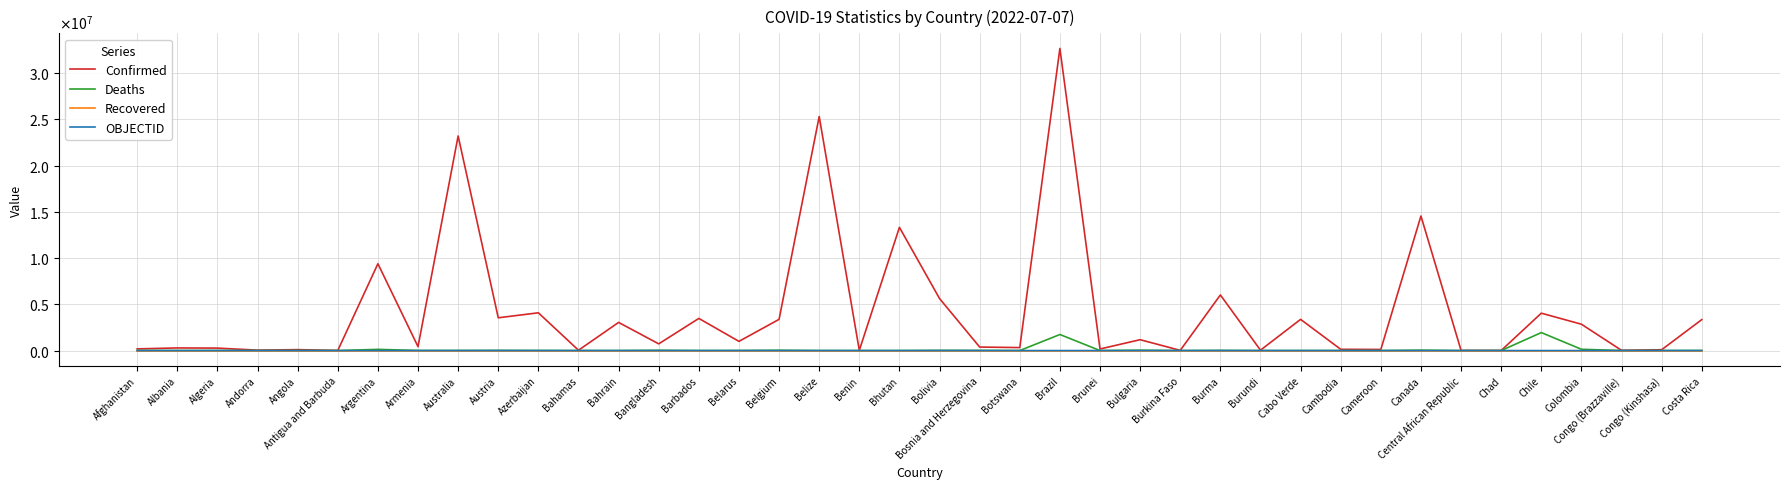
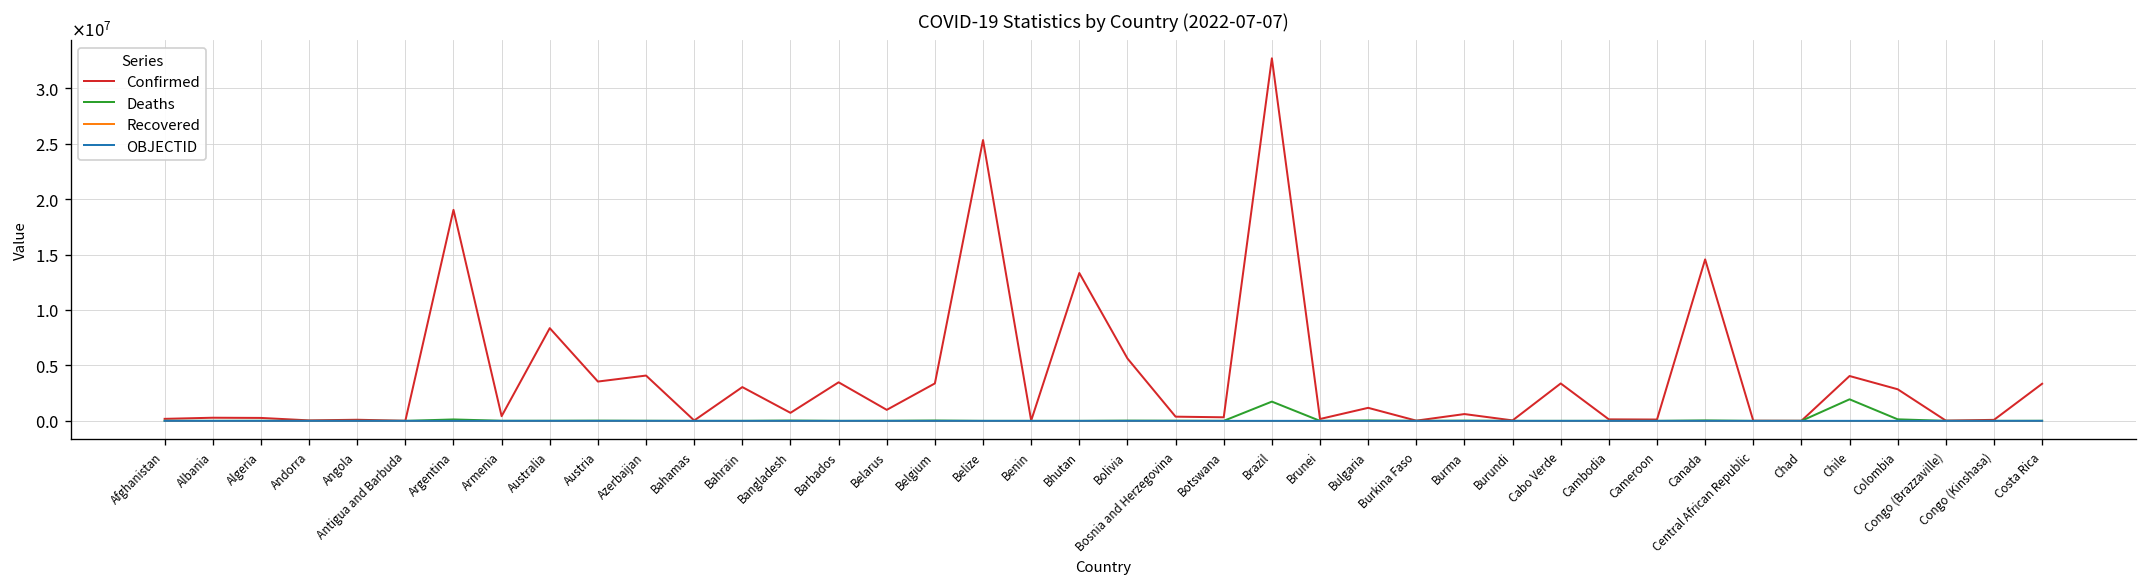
  {
    "Confirmed": {
      "Albania": 0,
-     "Argentina": 9000000,
+     "Argentina": 19000000,
      "Armenia": 0,
-     "Australia": 23000000,
+     "Australia": 8000000,
      "Austria": 4000000,
      "Azerbaijan": 4000000,
      "Bahrain": 3000000,
      "Bangladesh": 1000000,
      "Barbados": 3000000,
      "Belarus": 1000000,
      "Belgium": 3000000,
      "Belize": 25000000,
      "Bhutan": 13000000,
      "Bolivia": 6000000,
      "Bosnia and Herzegovina": 0,
      "Botswana": 0,
      "Brazil": 33000000,
      "Bulgaria": 1000000,
-     "Burma": 6000000,
+     "Burma": 1000000,
      "Cabo Verde": 3000000,
      "Canada": 15000000,
      "Chile": 4000000,
      "Colombia": 3000000,
      "Costa Rica": 3000000
    },
    "Deaths": {
      "Brazil": 2000000,
      "Chile": 2000000
    },
    "OBJECTID": {
      "Brazil": 0,
      "Chile": 0
    }
  }
